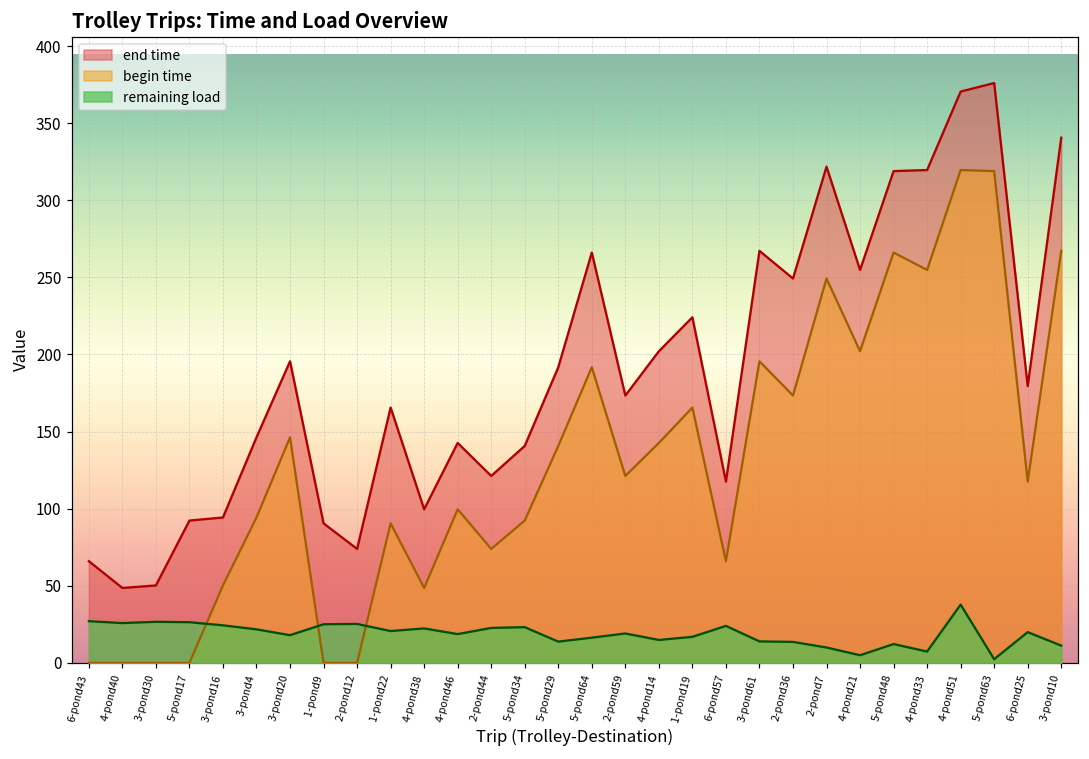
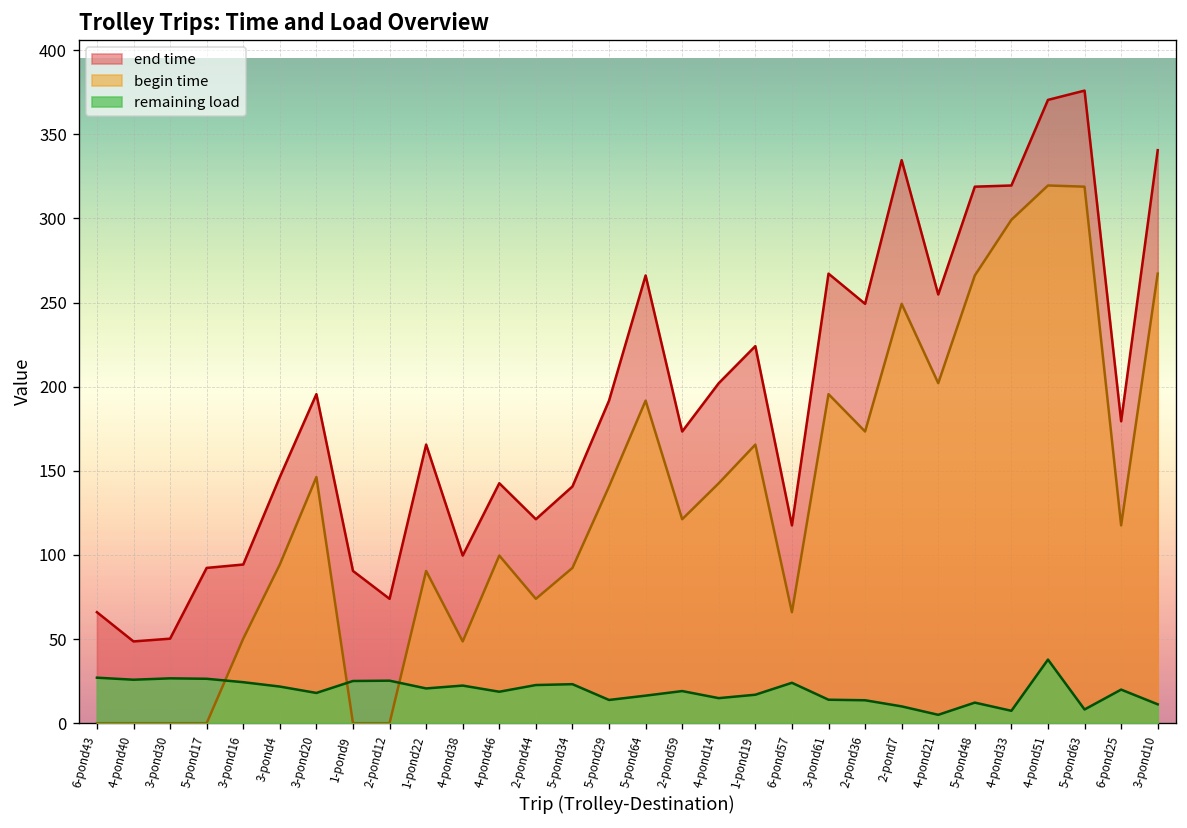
  {
    "end time": {
      "6-pond43": 66,
      "4-pond40": 49,
      "3-pond30": 50,
      "5-pond17": 92,
      "3-pond16": 94,
      "3-pond4": 146,
      "3-pond20": 196,
      "1-pond9": 91,
      "2-pond12": 74,
      "1-pond22": 166,
      "4-pond38": 100,
      "4-pond46": 143,
      "2-pond44": 121,
      "5-pond34": 141,
      "5-pond29": 192,
      "5-pond64": 266,
      "2-pond59": 173,
      "4-pond14": 202,
      "1-pond19": 224,
      "6-pond57": 118,
      "3-pond61": 267,
      "2-pond36": 249,
-     "2-pond7": 322,
+     "2-pond7": 335,
      "4-pond21": 255,
      "5-pond48": 319,
      "4-pond33": 320,
      "4-pond51": 371,
      "5-pond63": 376,
      "6-pond25": 179,
      "3-pond10": 341
    },
    "begin time": {
      "6-pond43": 0,
      "4-pond40": 0,
      "3-pond30": 0,
      "5-pond17": 0,
      "3-pond16": 50,
      "3-pond4": 94,
      "3-pond20": 146,
      "1-pond9": 0,
      "2-pond12": 0,
      "1-pond22": 91,
      "4-pond38": 49,
      "4-pond46": 100,
      "2-pond44": 74,
      "5-pond34": 92,
      "5-pond29": 141,
      "5-pond64": 192,
      "2-pond59": 121,
      "4-pond14": 143,
      "1-pond19": 166,
      "6-pond57": 66,
      "3-pond61": 196,
      "2-pond36": 173,
      "2-pond7": 249,
      "4-pond21": 202,
      "5-pond48": 266,
-     "4-pond33": 255,
+     "4-pond33": 299,
      "4-pond51": 320,
      "5-pond63": 319,
      "6-pond25": 118,
      "3-pond10": 267
    },
    "remaining load": {
      "6-pond43": 27,
      "4-pond40": 26,
      "3-pond30": 27,
      "5-pond17": 26,
      "3-pond16": 24,
      "3-pond4": 22,
      "3-pond20": 18,
      "1-pond9": 25,
      "2-pond12": 25,
      "1-pond22": 21,
      "4-pond38": 22,
      "4-pond46": 19,
      "2-pond44": 23,
      "5-pond34": 23,
      "5-pond29": 14,
      "5-pond64": 16,
      "2-pond59": 19,
      "4-pond14": 15,
      "1-pond19": 17,
      "6-pond57": 24,
      "3-pond61": 14,
      "2-pond36": 14,
      "2-pond7": 10,
      "4-pond21": 5,
      "5-pond48": 12,
      "4-pond33": 7,
      "4-pond51": 38,
-     "5-pond63": 2,
+     "5-pond63": 8,
      "6-pond25": 20,
      "3-pond10": 11
    }
  }
